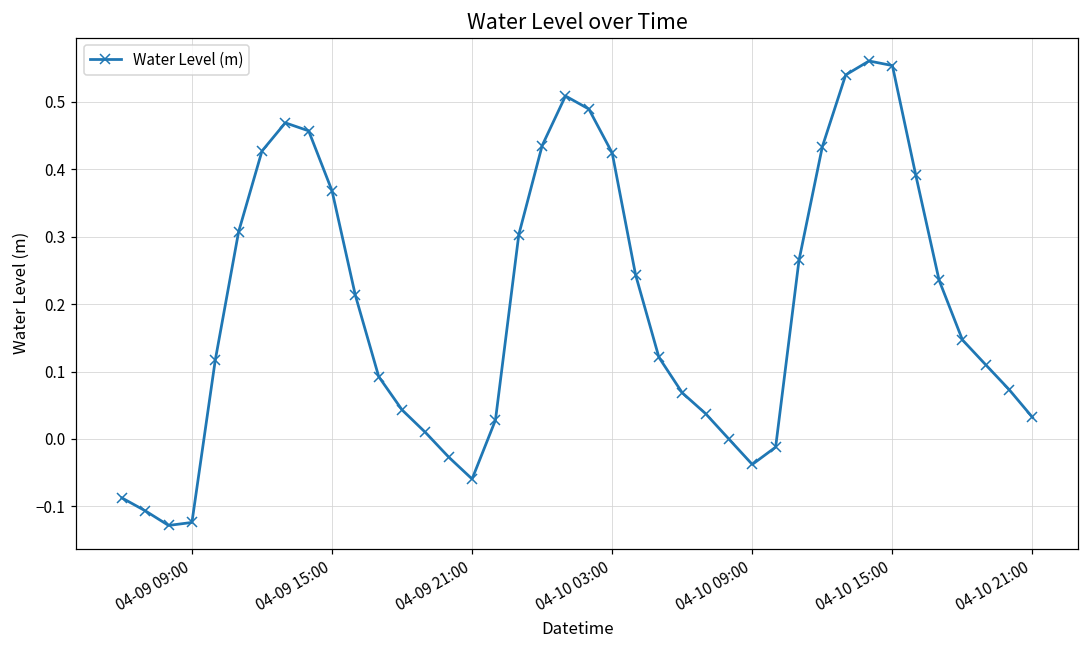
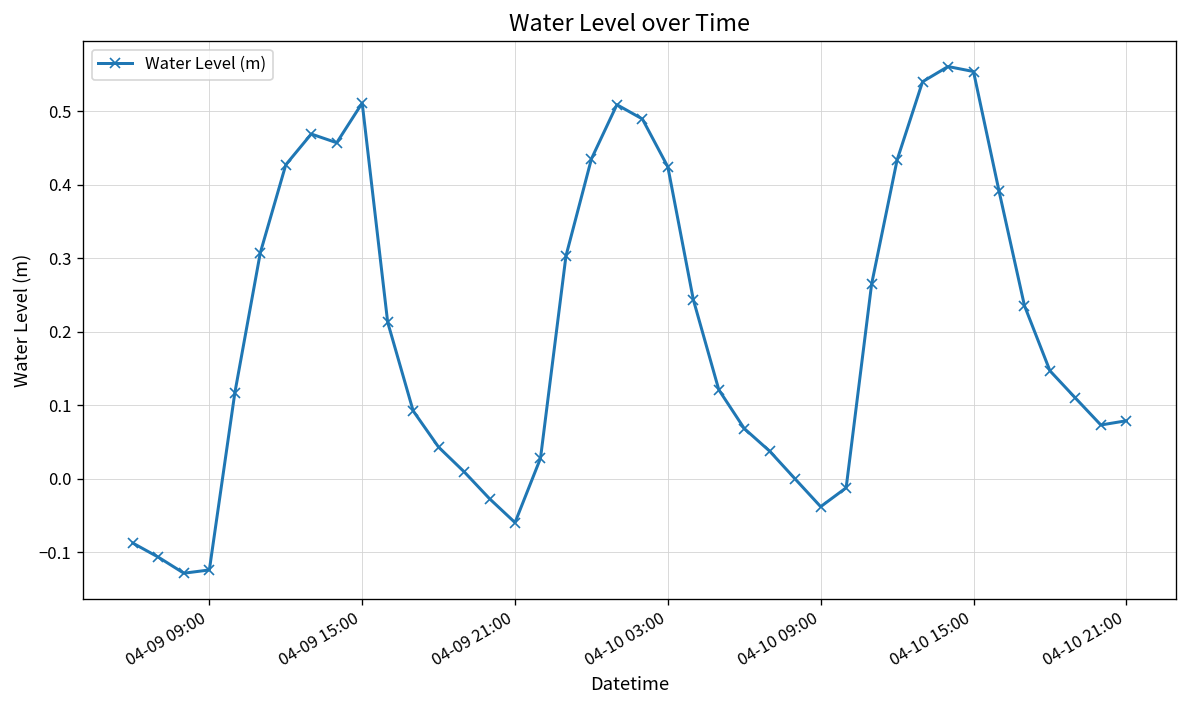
  {
    "04-09 09:00": -0.12,
-   "04-09 15:00": 0.37,
+   "04-09 15:00": 0.51,
    "04-09 21:00": -0.06,
    "04-10 03:00": 0.42,
    "04-10 09:00": -0.04,
    "04-10 15:00": 0.55,
-   "04-10 21:00": 0.03
+   "04-10 21:00": 0.08
  }
